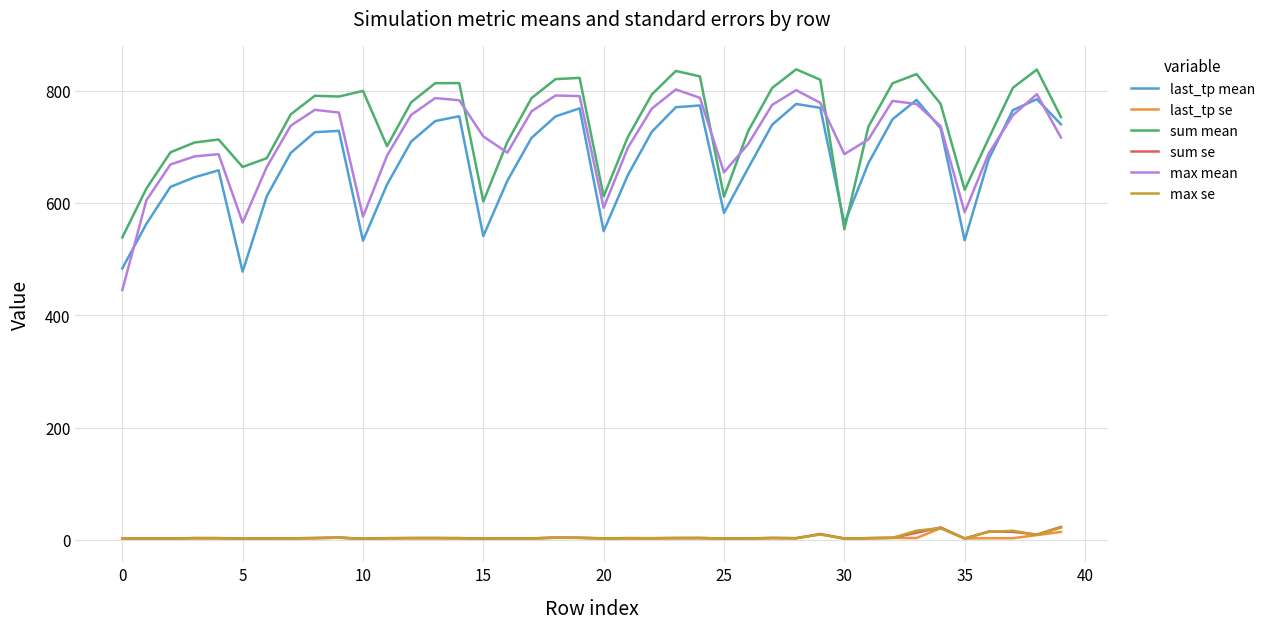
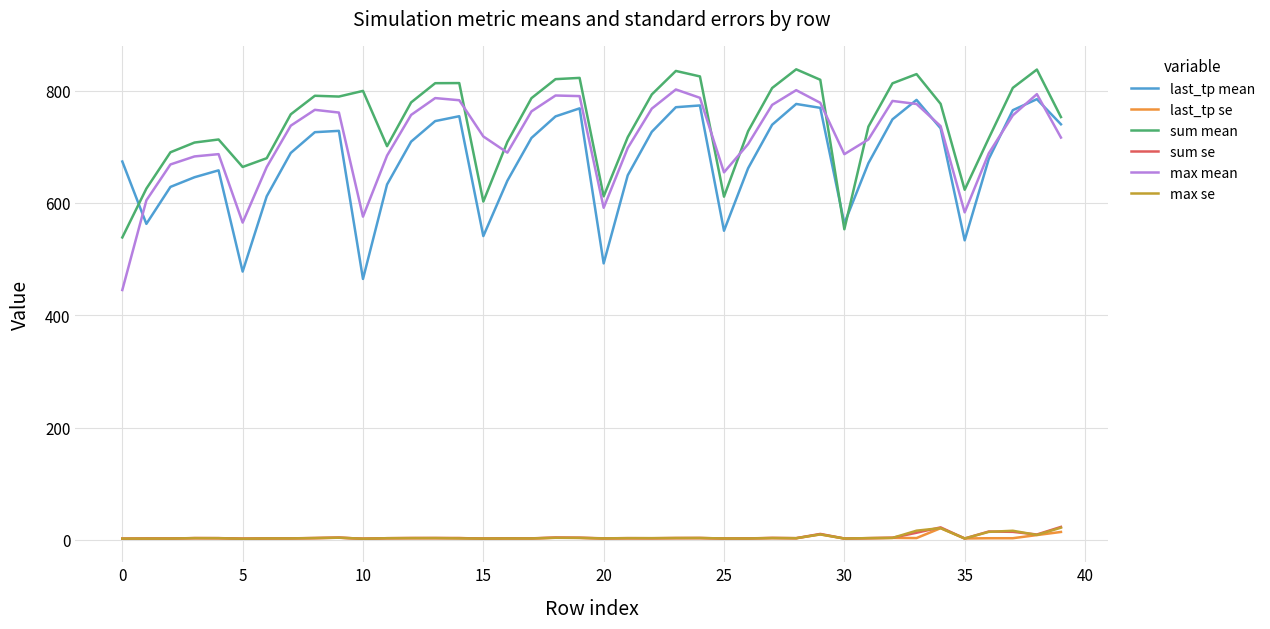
  {
    "last_tp mean": {
-     "0": 480,
+     "0": 670,
      "5": 480,
-     "10": 530,
+     "10": 460,
      "15": 540,
-     "20": 550,
-     "25": 580,
+     "20": 490,
+     "25": 550,
      "30": 560,
      "35": 530
    },
    "sum mean": {
      "0": 540,
      "5": 660,
      "10": 800,
      "15": 600,
      "20": 610,
      "25": 610,
      "30": 550,
      "35": 620
    },
    "max mean": {
      "0": 450,
      "5": 570,
      "10": 580,
      "15": 720,
      "20": 590,
      "25": 650,
      "30": 690,
      "35": 580
    }
  }
